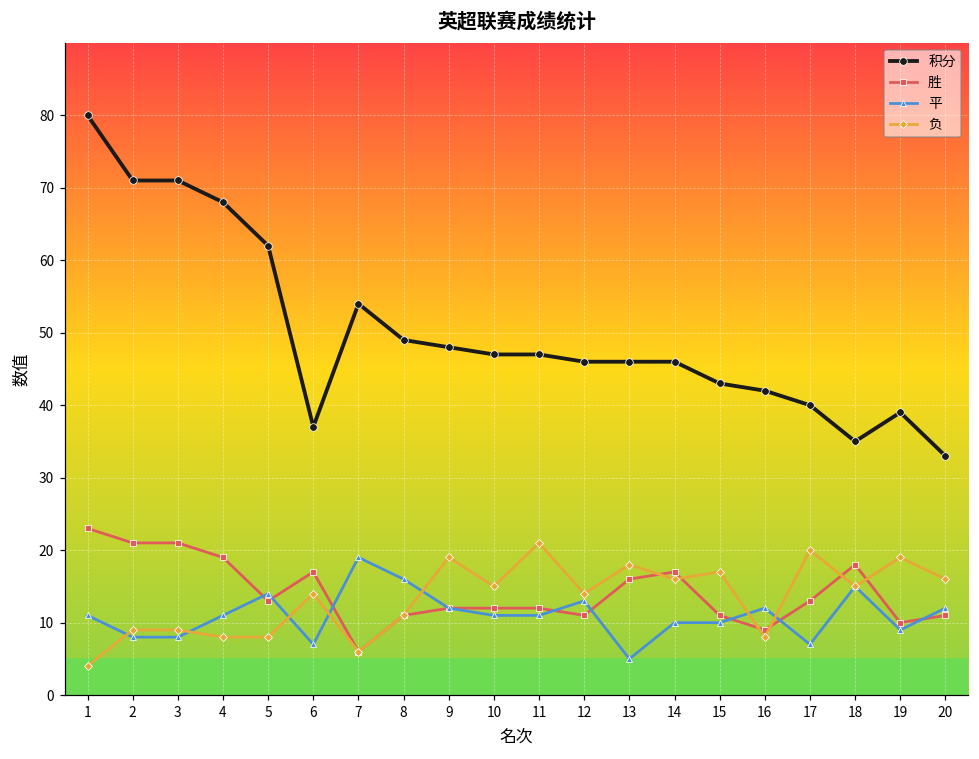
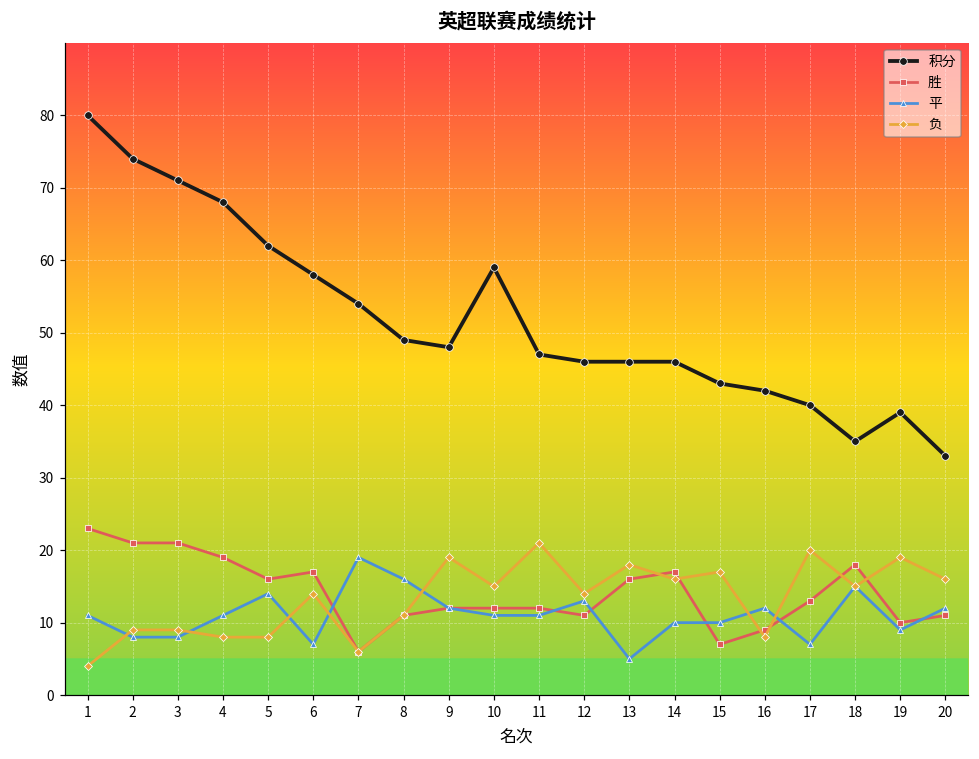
  {
    "积分": {
      "1": 80,
-     "2": 71,
+     "2": 74,
      "3": 71,
      "4": 68,
      "5": 62,
-     "6": 37,
+     "6": 58,
      "7": 54,
      "8": 49,
      "9": 48,
-     "10": 47,
+     "10": 59,
      "11": 47,
      "12": 46,
      "13": 46,
      "14": 46,
      "15": 43,
      "16": 42,
      "17": 40,
      "18": 35,
      "19": 39,
      "20": 33
    },
    "胜": {
      "1": 23,
      "2": 21,
      "3": 21,
      "4": 19,
-     "5": 13,
+     "5": 16,
      "6": 17,
      "10": 12,
      "11": 12,
      "12": 11,
      "13": 16,
      "14": 17,
-     "15": 11,
+     "15": 7,
      "16": 9,
      "17": 13,
      "18": 18,
      "19": 10,
      "20": 11
    },
    "平": {
      "1": 11,
      "2": 8,
      "3": 8,
      "4": 11,
      "5": 14,
      "6": 7,
      "7": 19,
      "8": 16,
      "10": 11,
      "11": 11,
      "12": 13,
      "14": 10,
      "15": 10,
      "16": 12,
      "17": 7,
      "19": 9,
      "20": 12
    },
    "负": {
      "2": 9,
      "3": 9,
      "4": 8,
      "5": 8,
      "6": 14,
      "9": 19,
      "10": 15,
      "11": 21,
      "12": 14,
      "13": 18,
      "14": 16,
      "15": 17,
      "16": 8,
      "17": 20,
      "19": 19,
      "20": 16
    }
  }
